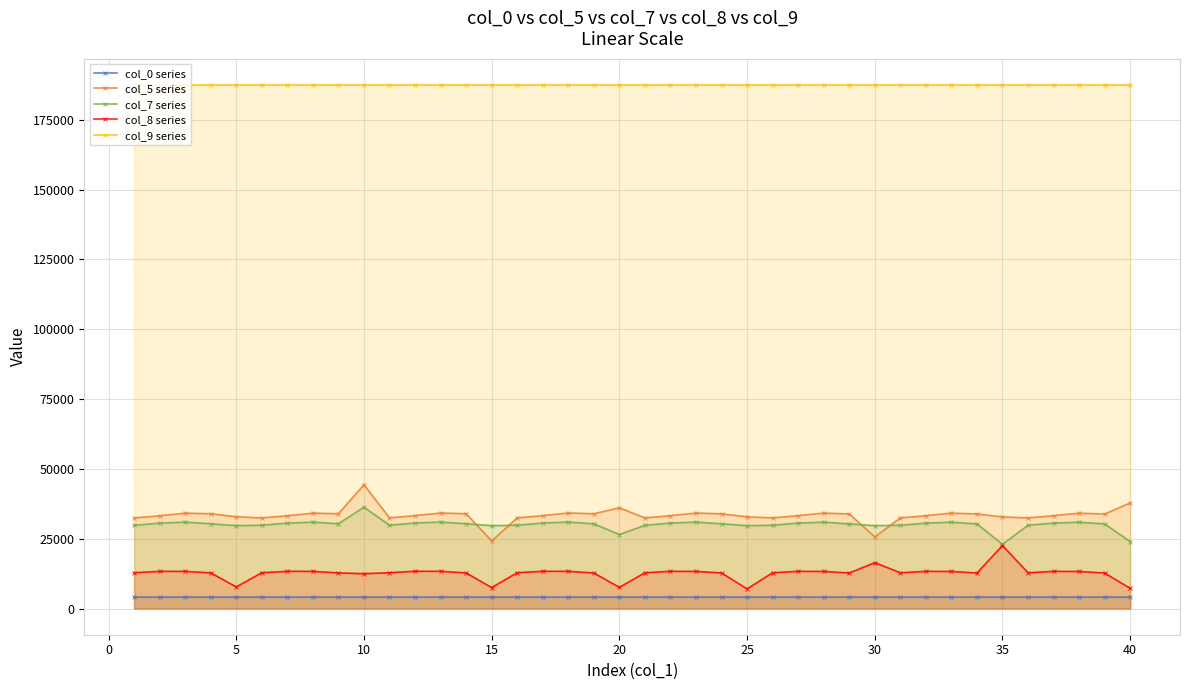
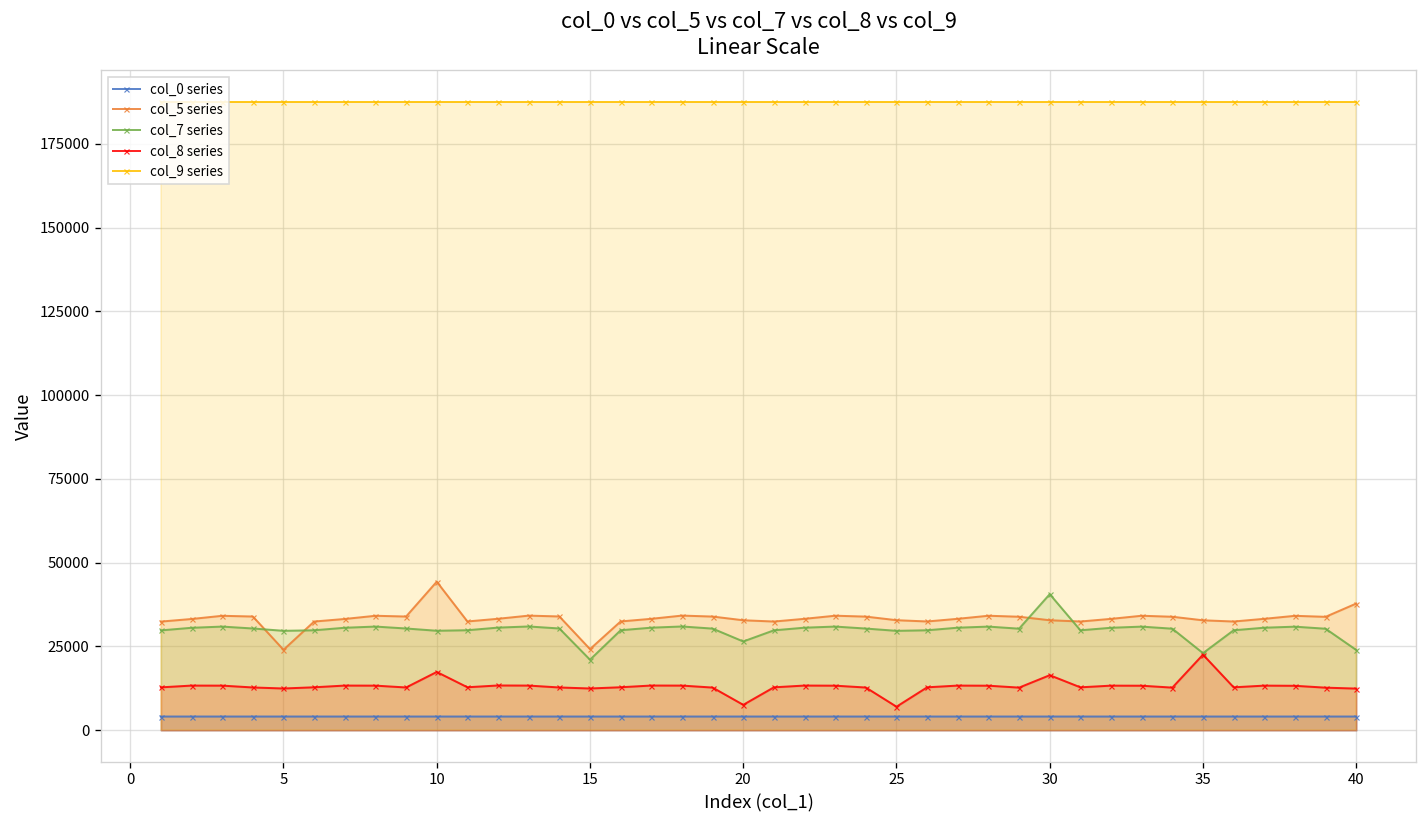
  {
    "col_0 series": {
      "5": 4000,
      "10": 4000,
      "15": 4000,
      "20": 4000,
      "25": 4000,
      "30": 4000,
      "35": 4000,
      "40": 4000
    },
    "col_5 series": {
-     "5": 33000,
+     "5": 24000,
      "10": 44000,
      "15": 24000,
-     "20": 36000,
+     "20": 33000,
      "25": 33000,
-     "30": 26000,
+     "30": 33000,
      "35": 33000,
      "40": 38000
    },
    "col_7 series": {
      "5": 30000,
-     "10": 36000,
-     "15": 30000,
+     "10": 30000,
+     "15": 21000,
      "20": 26000,
      "25": 30000,
-     "30": 30000,
+     "30": 41000,
      "40": 24000
    },
    "col_8 series": {
-     "5": 8000,
-     "10": 12000,
-     "15": 7000,
+     "5": 12000,
+     "10": 17000,
+     "15": 12000,
      "20": 8000,
      "25": 7000,
      "30": 16000,
-     "40": 7000
+     "40": 12000
    },
    "col_9 series": {
      "5": 188000,
      "10": 188000,
      "15": 188000,
      "20": 188000,
      "25": 188000,
      "30": 188000,
      "35": 188000,
      "40": 188000
    }
  }
